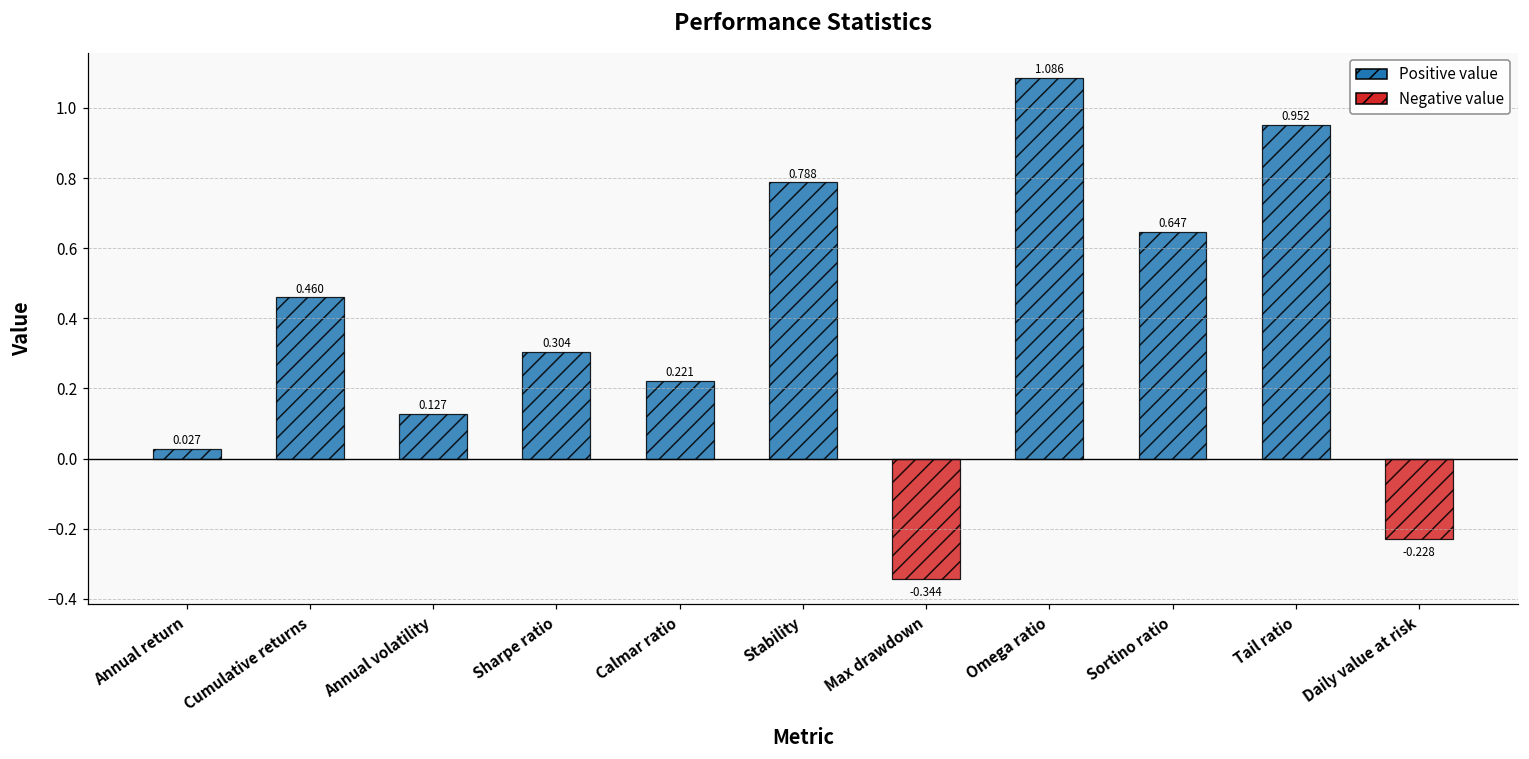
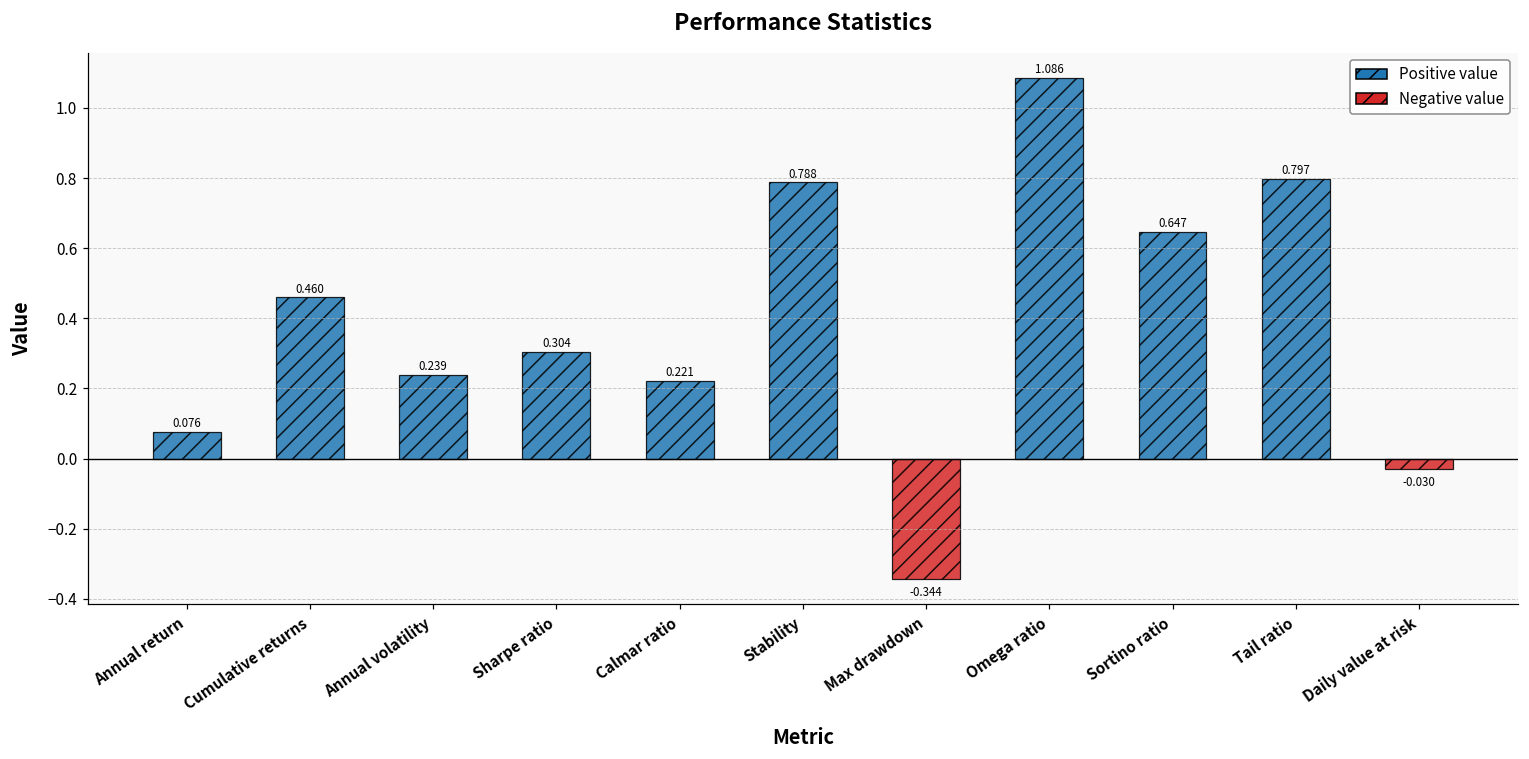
  {
-   "Annual return": 0.027,
+   "Annual return": 0.076,
    "Cumulative returns": 0.460,
-   "Annual volatility": 0.127,
+   "Annual volatility": 0.239,
    "Sharpe ratio": 0.304,
    "Calmar ratio": 0.221,
    "Stability": 0.788,
    "Max drawdown": -0.344,
    "Omega ratio": 1.086,
    "Sortino ratio": 0.647,
-   "Tail ratio": 0.952,
-   "Daily value at risk": -0.228
+   "Tail ratio": 0.797,
+   "Daily value at risk": -0.030
  }
